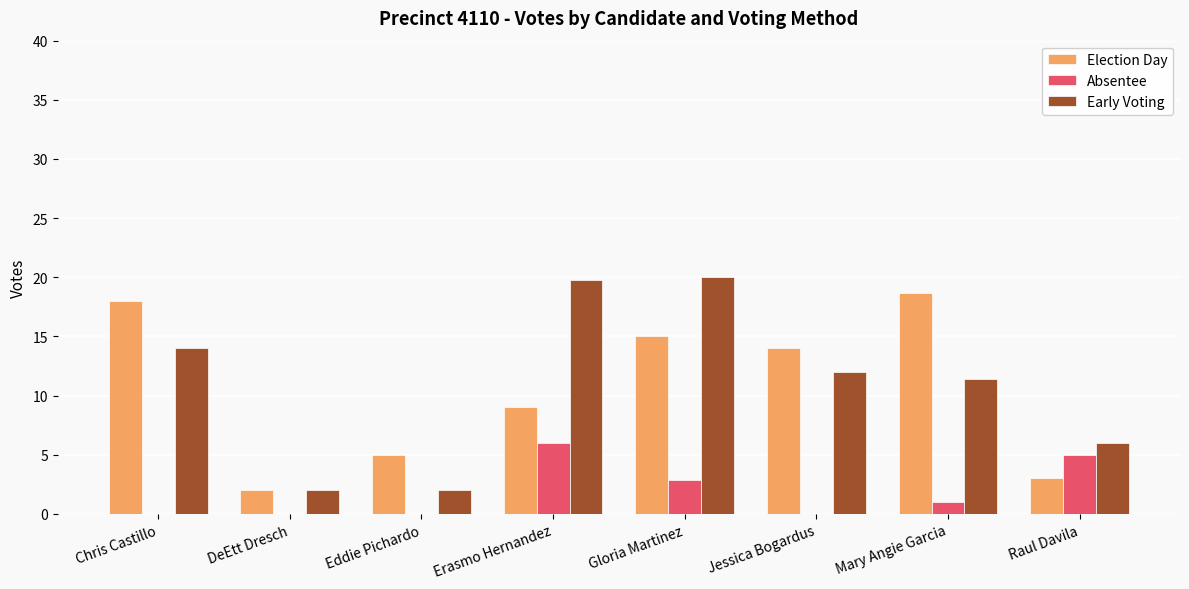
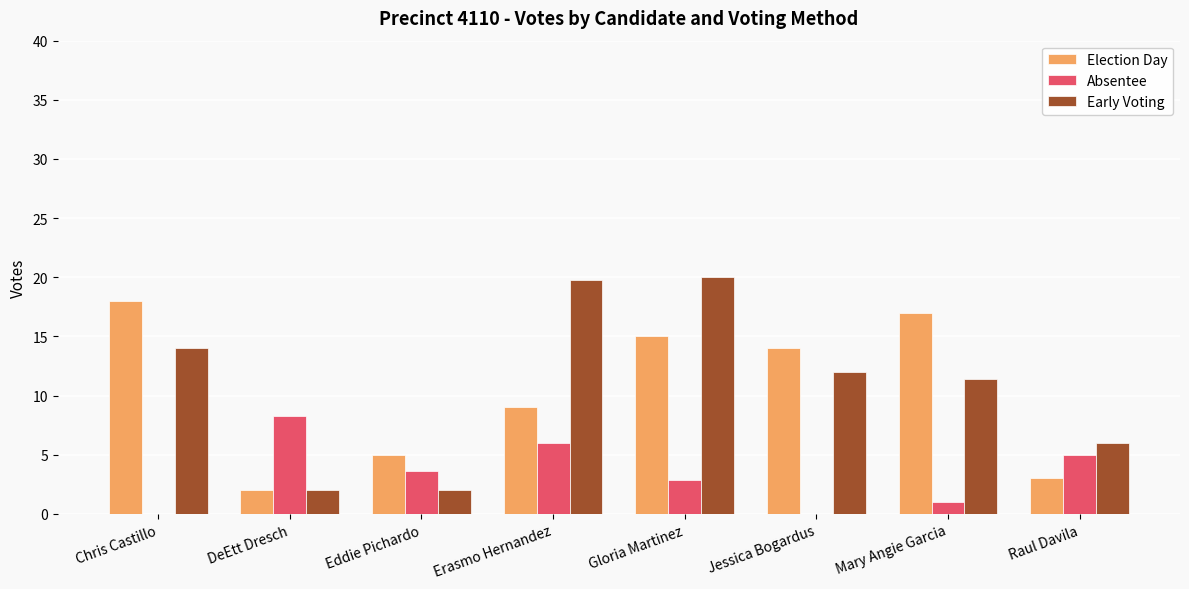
  {
    "Election Day": {
      "Chris Castillo": 18.0,
      "DeEtt Dresch": 2.0,
      "Eddie Pichardo": 5.0,
      "Erasmo Hernandez": 9.0,
      "Gloria Martinez": 15.0,
      "Jessica Bogardus": 14.0,
-     "Mary Angie Garcia": 18.7,
+     "Mary Angie Garcia": 17.0,
      "Raul Davila": 3.0
    },
    "Absentee": {
      "Chris Castillo": 0.0,
-     "DeEtt Dresch": 0.0,
-     "Eddie Pichardo": 0.0,
+     "DeEtt Dresch": 8.3,
+     "Eddie Pichardo": 3.6,
      "Erasmo Hernandez": 6.0,
      "Gloria Martinez": 2.9,
      "Jessica Bogardus": 0.0,
      "Mary Angie Garcia": 1.0,
      "Raul Davila": 5.0
    },
    "Early Voting": {
      "Chris Castillo": 14.0,
      "DeEtt Dresch": 2.0,
      "Eddie Pichardo": 2.0,
      "Erasmo Hernandez": 19.8,
      "Gloria Martinez": 20.0,
      "Jessica Bogardus": 12.0,
      "Mary Angie Garcia": 11.4,
      "Raul Davila": 6.0
    }
  }
